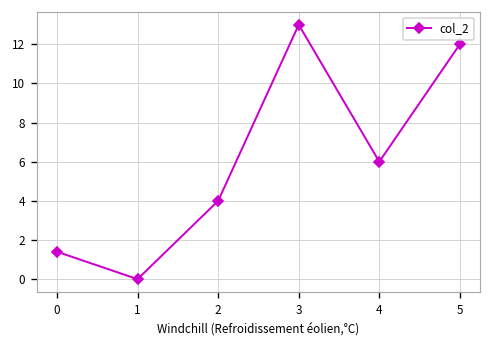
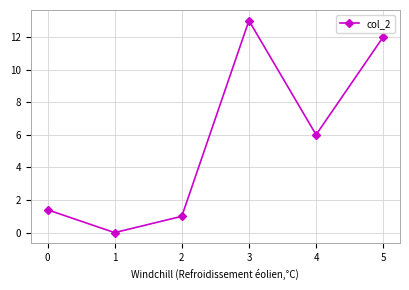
  {
    "0": 1.4,
    "1": 0,
-   "2": 4,
+   "2": 1,
    "3": 13,
    "4": 6,
    "5": 12
  }
